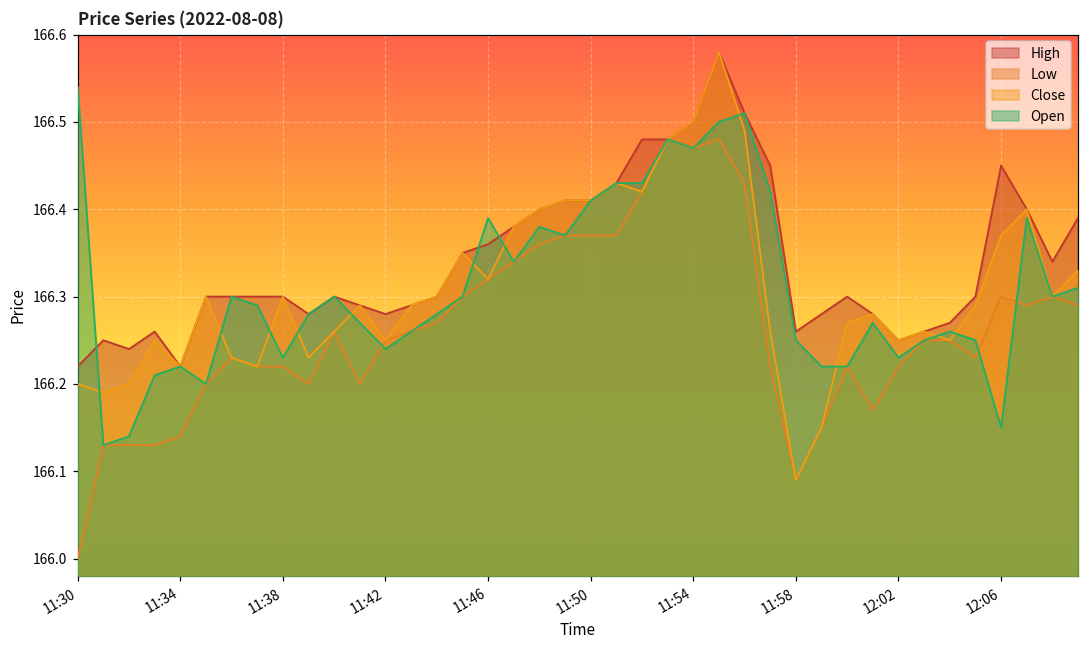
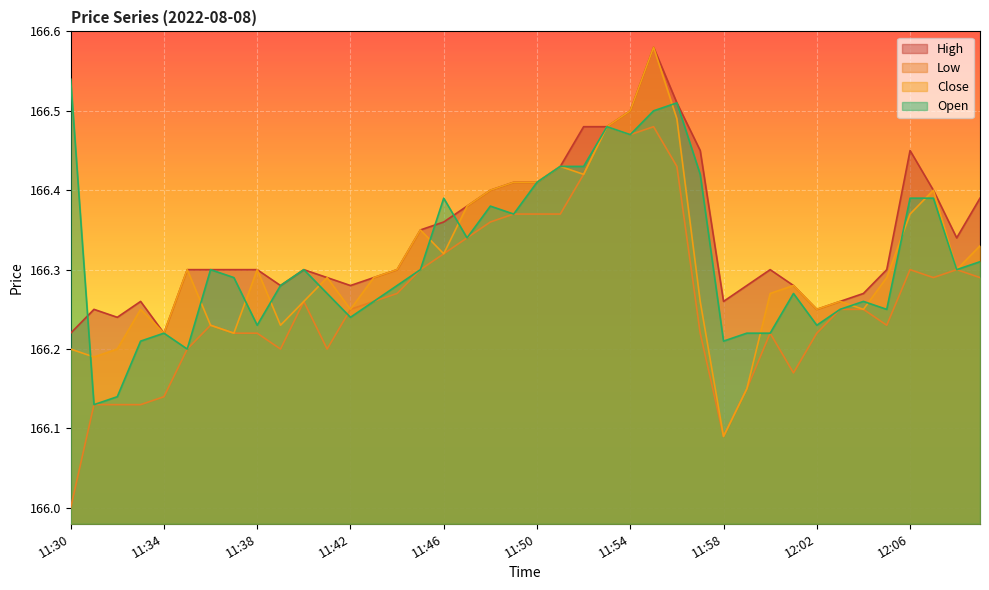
  {
    "Open": {
      "11:30": 166.54,
      "11:38": 166.23,
      "11:42": 166.24,
      "11:46": 166.39,
-     "11:58": 166.25,
+     "11:58": 166.21,
      "12:02": 166.23,
-     "12:06": 166.15
+     "12:06": 166.39
    }
  }
